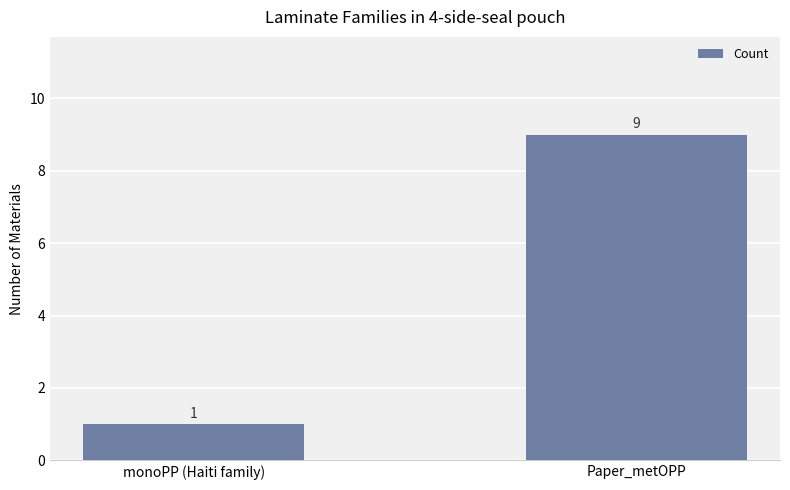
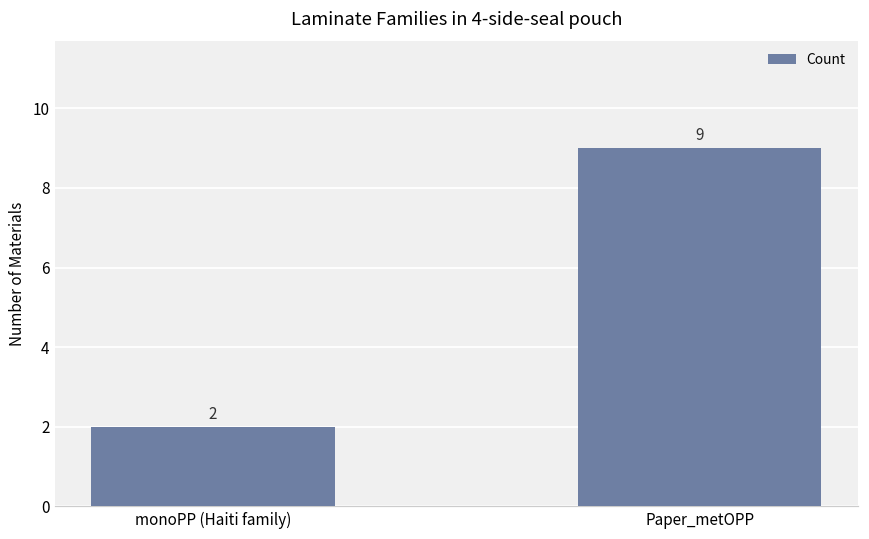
  {
-   "monoPP (Haiti family)": 1,
+   "monoPP (Haiti family)": 2,
    "Paper_metOPP": 9
  }
